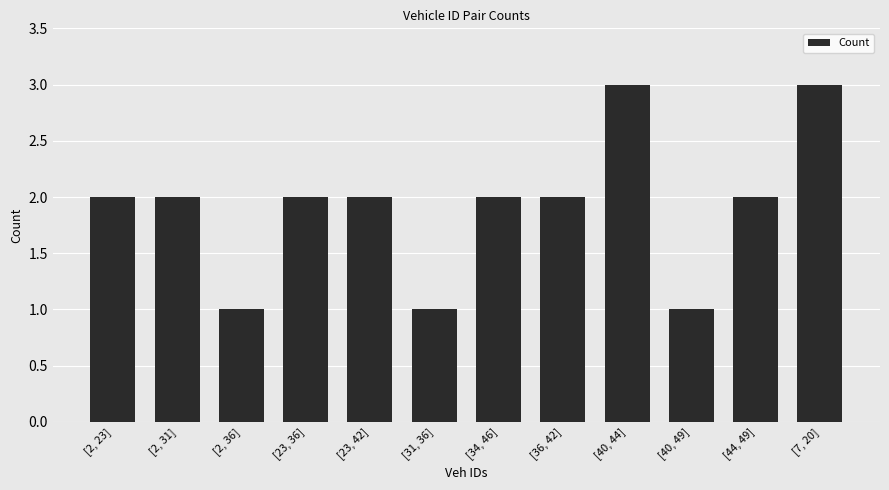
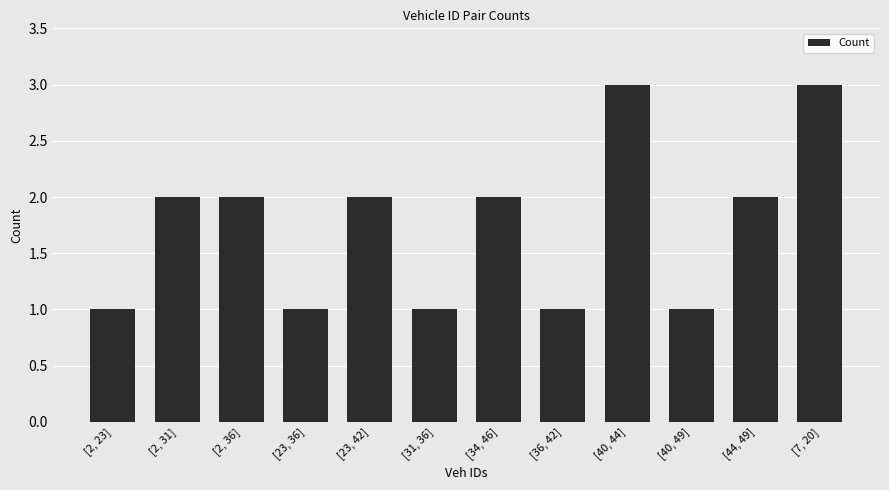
  {
-   "[2, 23]": 2,
+   "[2, 23]": 1,
    "[2, 31]": 2,
-   "[2, 36]": 1,
-   "[23, 36]": 2,
+   "[2, 36]": 2,
+   "[23, 36]": 1,
    "[23, 42]": 2,
    "[31, 36]": 1,
    "[34, 46]": 2,
-   "[36, 42]": 2,
+   "[36, 42]": 1,
    "[40, 44]": 3,
    "[40, 49]": 1,
    "[44, 49]": 2,
    "[7, 20]": 3
  }
